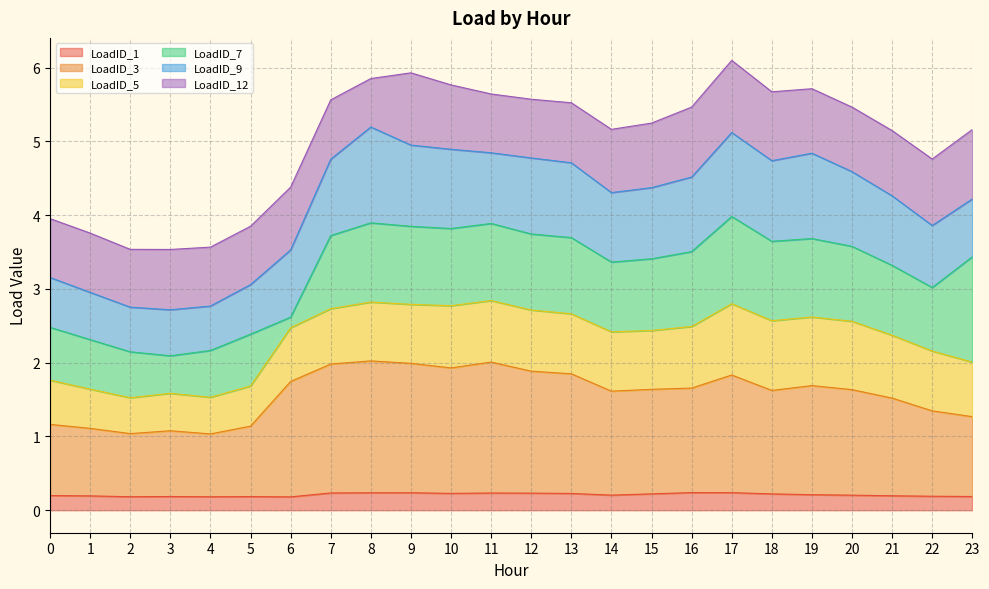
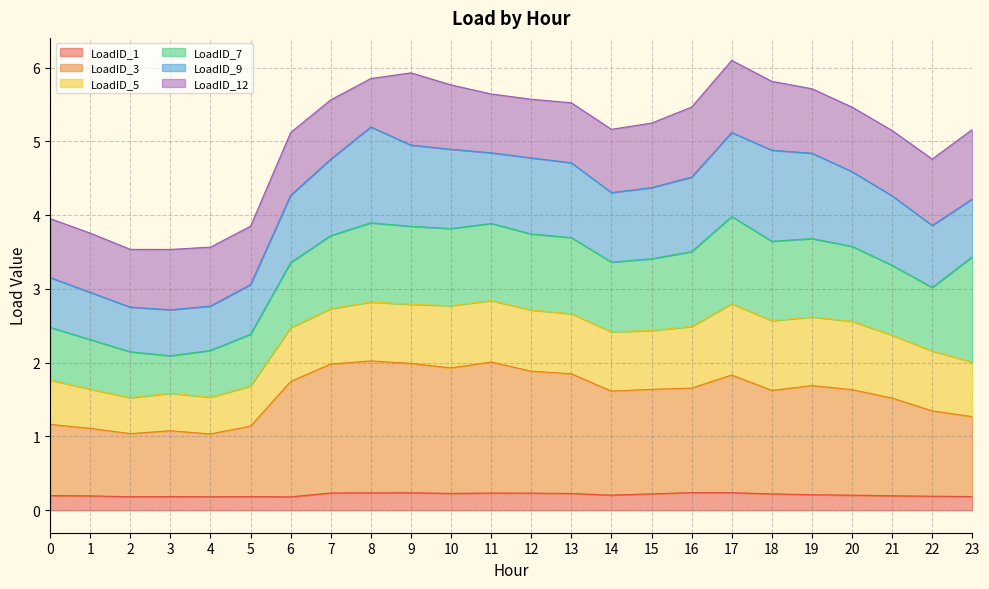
  {
    "LoadID_7": {
      "0": 0.7,
      "1": 0.7,
      "2": 0.6,
      "3": 0.5,
      "4": 0.6,
      "5": 0.7,
-     "6": 0.1,
+     "6": 0.9,
      "7": 1.0,
      "8": 1.1,
      "9": 1.1,
      "10": 1.0,
      "11": 1.0,
      "12": 1.0,
      "13": 1.0,
      "14": 0.9,
      "15": 1.0,
      "16": 1.0,
      "17": 1.2,
      "18": 1.1,
      "19": 1.1,
      "20": 1.0,
      "21": 0.9,
      "22": 0.9,
      "23": 1.4
    },
    "LoadID_9": {
      "0": 0.7,
      "1": 0.6,
      "2": 0.6,
      "3": 0.6,
      "4": 0.6,
      "5": 0.7,
      "6": 0.9,
      "7": 1.0,
      "8": 1.3,
      "9": 1.1,
      "10": 1.1,
      "11": 1.0,
      "12": 1.0,
      "13": 1.0,
      "14": 0.9,
      "15": 1.0,
      "16": 1.0,
      "17": 1.1,
-     "18": 1.1,
+     "18": 1.2,
      "19": 1.2,
      "20": 1.0,
      "21": 0.9,
      "22": 0.8,
      "23": 0.8
    },
    "LoadID_12": {
      "0": 0.8,
      "1": 0.8,
      "2": 0.8,
      "3": 0.8,
      "4": 0.8,
      "5": 0.8,
      "6": 0.9,
      "7": 0.8,
      "8": 0.7,
      "9": 1.0,
      "10": 0.9,
      "11": 0.8,
      "12": 0.8,
      "13": 0.8,
      "14": 0.9,
      "15": 0.9,
      "16": 0.9,
      "17": 1.0,
      "18": 0.9,
      "19": 0.9,
      "20": 0.9,
      "21": 0.9,
      "22": 0.9,
      "23": 0.9
    }
  }
